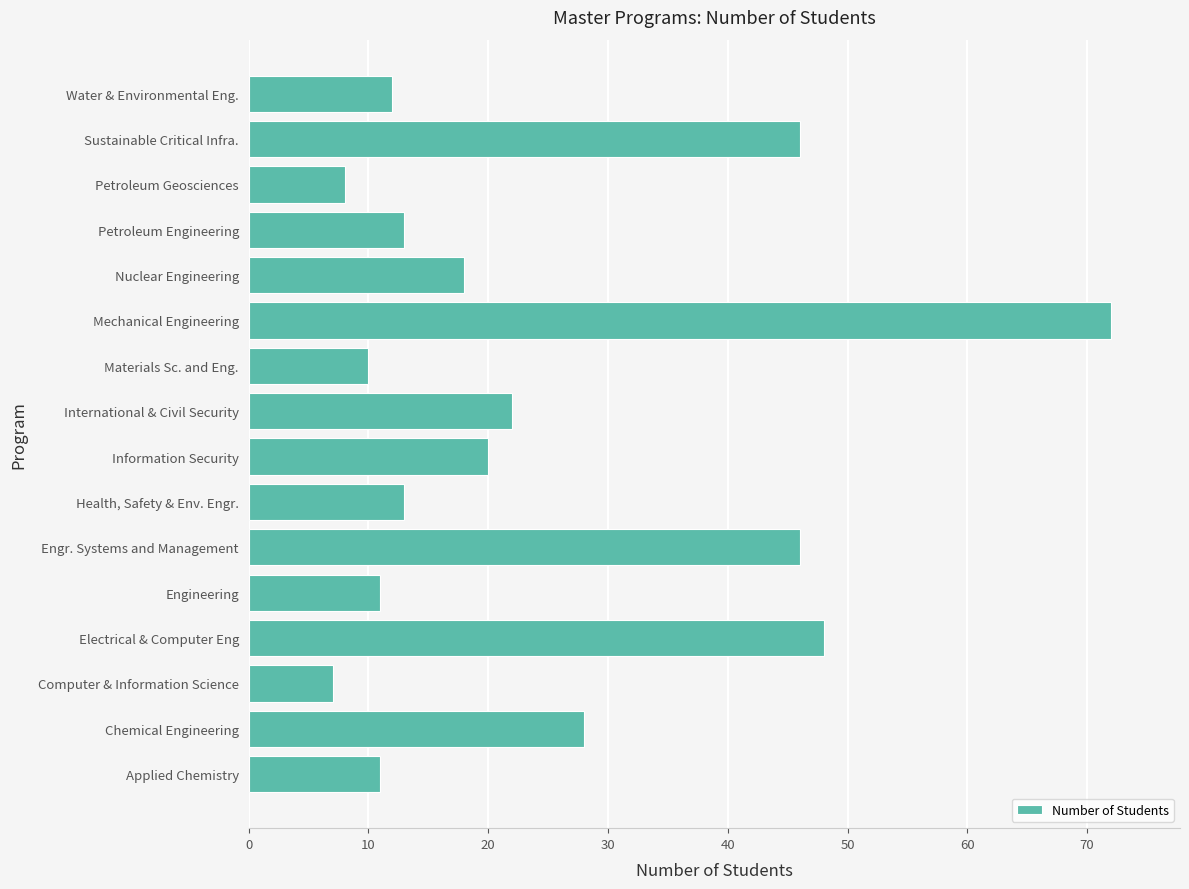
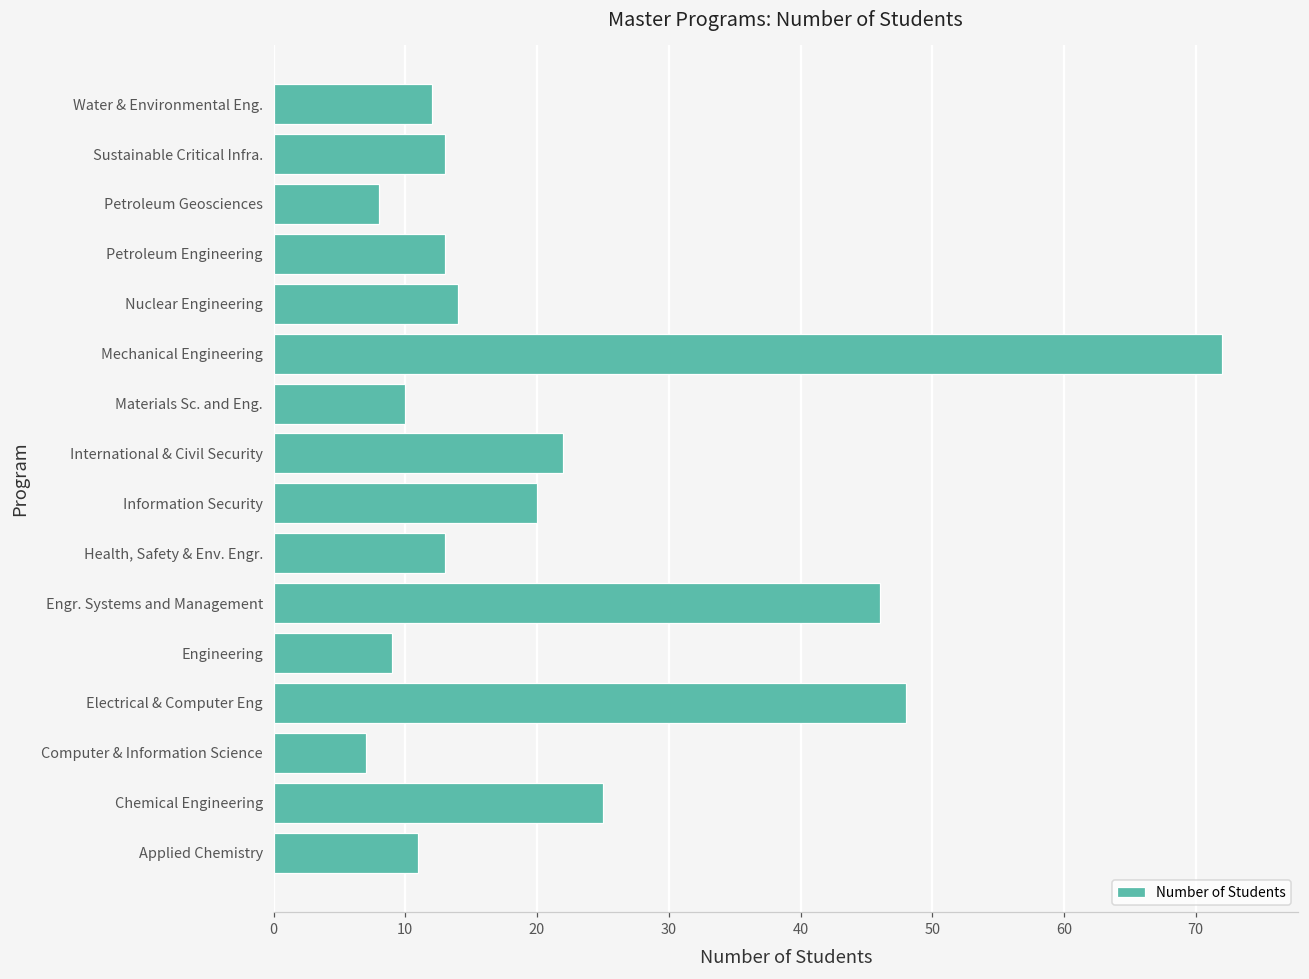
  {
    "Water & Environmental Eng.": 12,
-   "Sustainable Critical Infra.": 46,
+   "Sustainable Critical Infra.": 13,
    "Petroleum Geosciences": 8,
    "Petroleum Engineering": 13,
-   "Nuclear Engineering": 18,
+   "Nuclear Engineering": 14,
    "Mechanical Engineering": 72,
    "Materials Sc. and Eng.": 10,
    "International & Civil Security": 22,
    "Information Security": 20,
    "Health, Safety & Env. Engr.": 13,
    "Engr. Systems and Management": 46,
-   "Engineering": 11,
+   "Engineering": 9,
    "Electrical & Computer Eng": 48,
    "Computer & Information Science": 7,
-   "Chemical Engineering": 28,
+   "Chemical Engineering": 25,
    "Applied Chemistry": 11
  }
